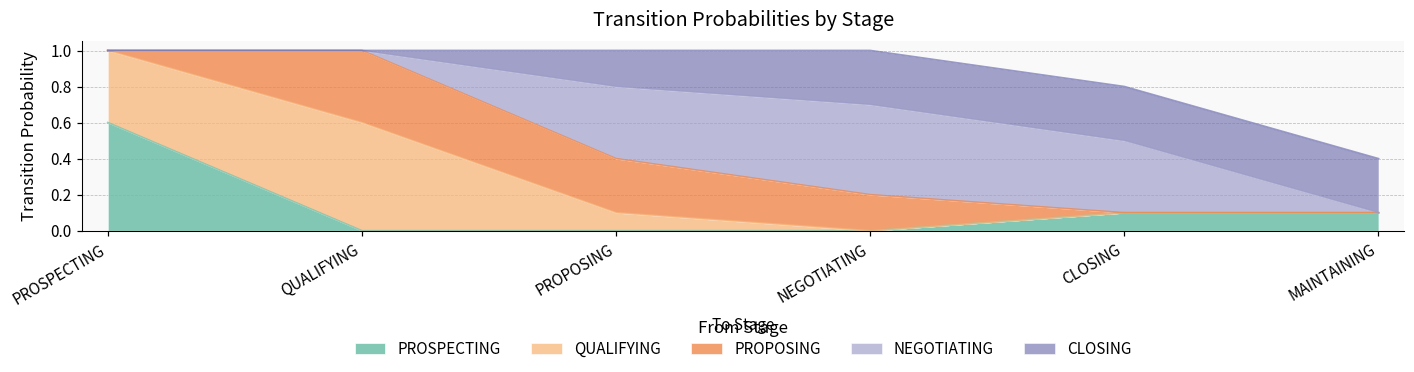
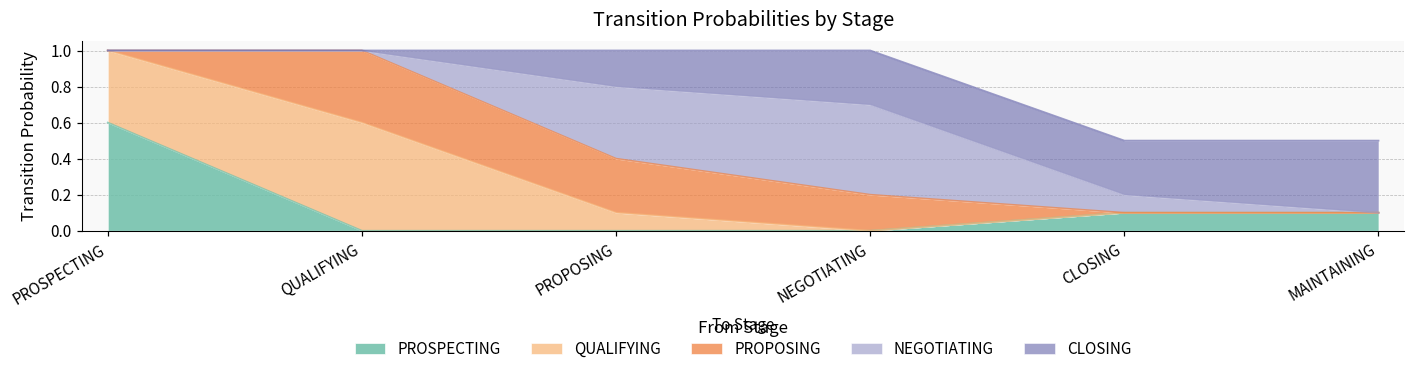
  {
    "PROSPECTING": {
      "PROSPECTING": 0.6,
      "QUALIFYING": 0.0,
      "PROPOSING": 0.0
    },
    "QUALIFYING": {
      "QUALIFYING": 0.6,
      "PROPOSING": 0.1
    },
    "PROPOSING": {
      "PROPOSING": 0.3,
      "NEGOTIATING": 0.2
    },
    "NEGOTIATING": {
      "PROPOSING": 0.4,
      "NEGOTIATING": 0.5,
-     "CLOSING": 0.4
+     "CLOSING": 0.1
    },
    "CLOSING": {
      "PROPOSING": 0.2,
      "NEGOTIATING": 0.3,
      "CLOSING": 0.3,
-     "MAINTAINING": 0.3
+     "MAINTAINING": 0.4
    }
  }
